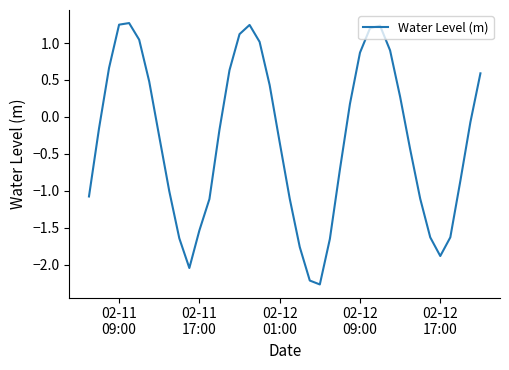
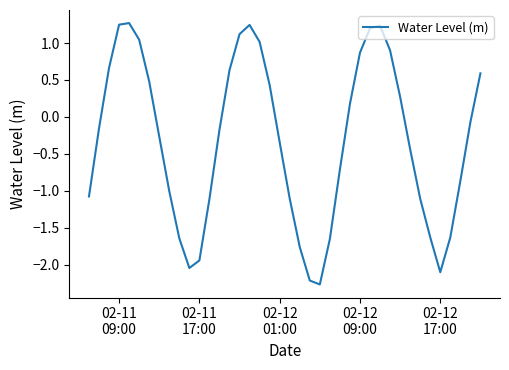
  {
    "02-11 09:00": 1.2,
-   "02-11 17:00": -1.5,
+   "02-11 17:00": -1.9,
    "02-12 01:00": -0.3,
    "02-12 09:00": 0.9,
-   "02-12 17:00": -1.9
+   "02-12 17:00": -2.1
  }
